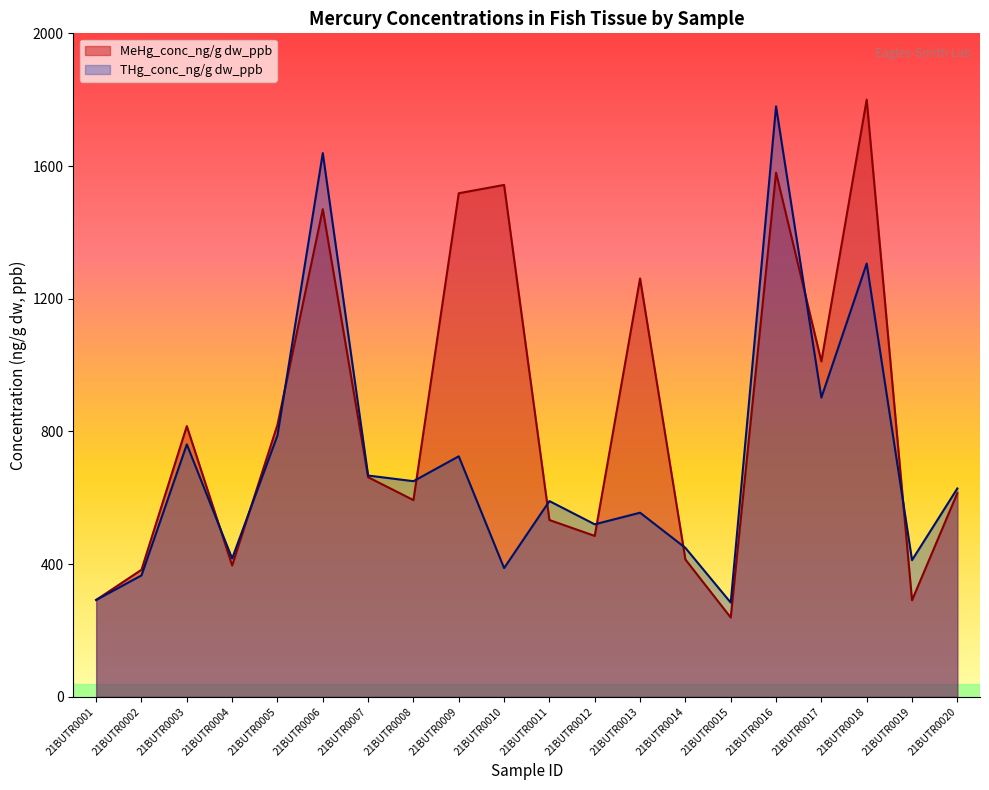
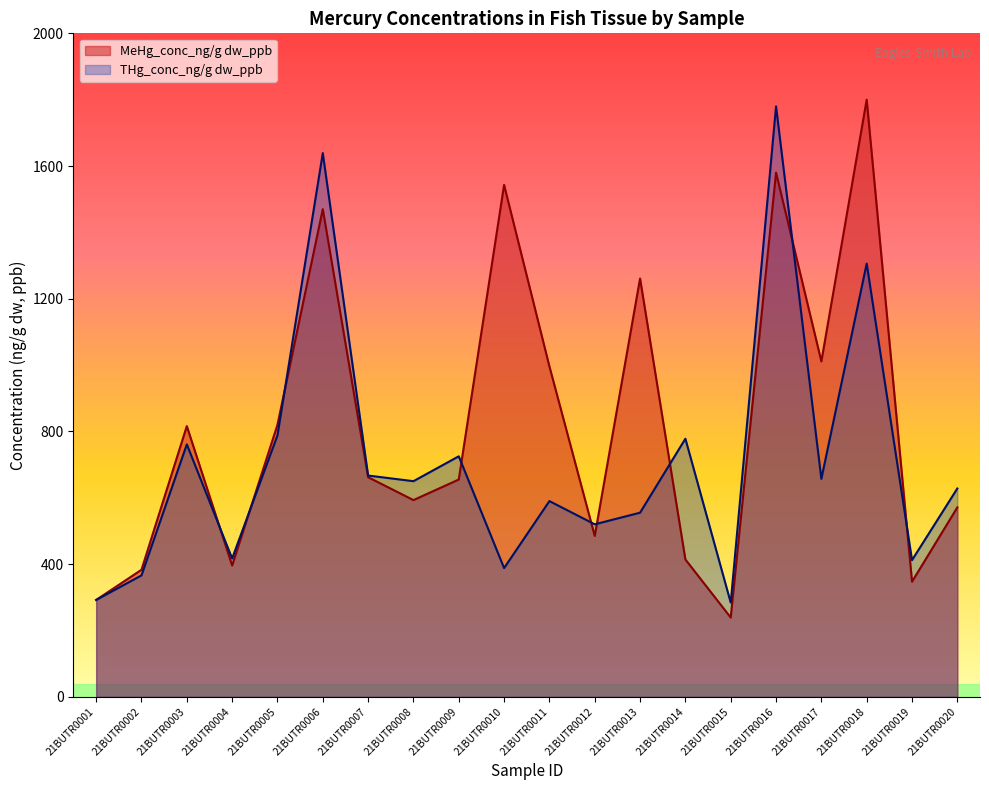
  {
    "MeHg_conc_ng/g dw_ppb": {
      "21BUTR0002": 380,
      "21BUTR0003": 820,
      "21BUTR0004": 400,
      "21BUTR0005": 820,
      "21BUTR0006": 1470,
      "21BUTR0008": 590,
-     "21BUTR0009": 1520,
+     "21BUTR0009": 660,
      "21BUTR0010": 1540,
-     "21BUTR0011": 530,
+     "21BUTR0011": 1000,
      "21BUTR0012": 490,
      "21BUTR0013": 1260,
      "21BUTR0014": 410,
      "21BUTR0015": 240,
      "21BUTR0016": 1580,
      "21BUTR0017": 1010,
      "21BUTR0018": 1800,
-     "21BUTR0019": 290,
-     "21BUTR0020": 610
+     "21BUTR0019": 350,
+     "21BUTR0020": 570
    },
    "THg_conc_ng/g dw_ppb": {
      "21BUTR0002": 370,
      "21BUTR0003": 760,
      "21BUTR0004": 420,
      "21BUTR0005": 790,
      "21BUTR0006": 1640,
      "21BUTR0008": 650,
      "21BUTR0009": 730,
      "21BUTR0010": 390,
      "21BUTR0011": 590,
      "21BUTR0012": 520,
      "21BUTR0013": 560,
-     "21BUTR0014": 450,
+     "21BUTR0014": 780,
      "21BUTR0015": 280,
      "21BUTR0016": 1780,
-     "21BUTR0017": 900,
+     "21BUTR0017": 660,
      "21BUTR0018": 1310,
      "21BUTR0019": 410,
      "21BUTR0020": 630
    }
  }
